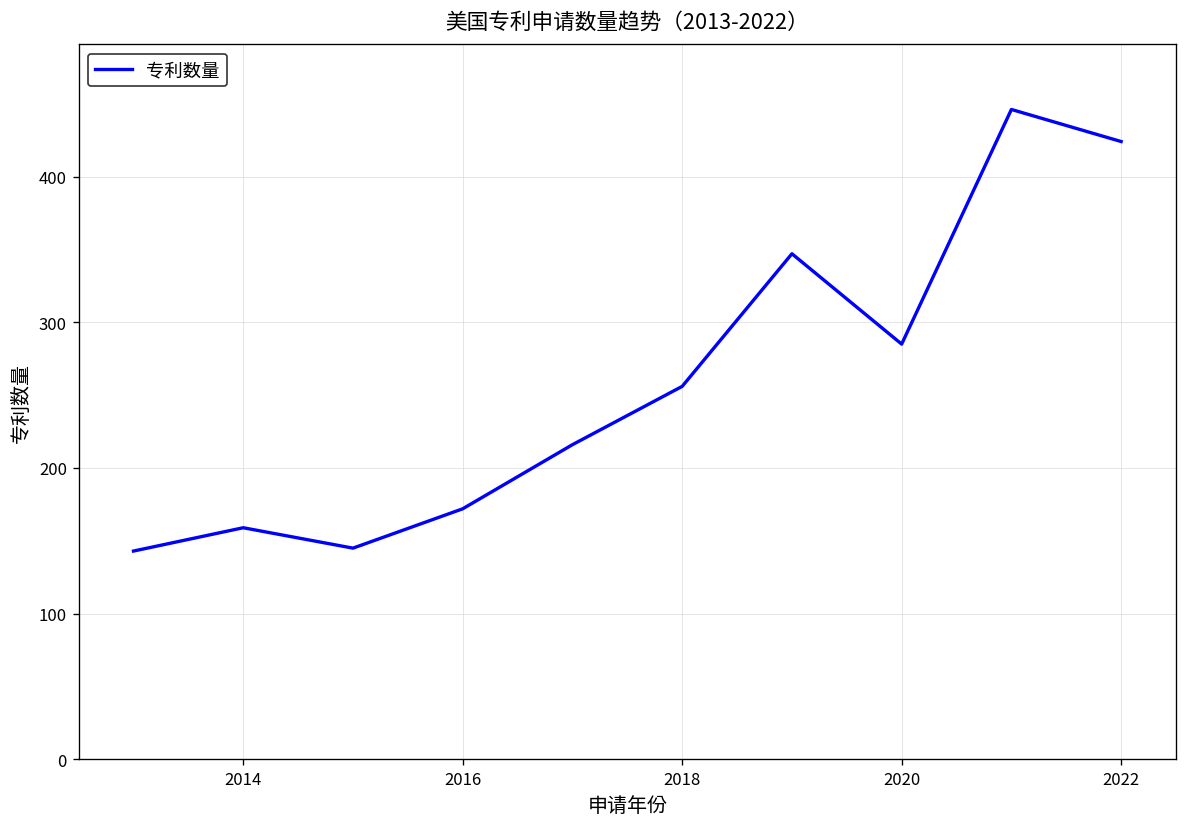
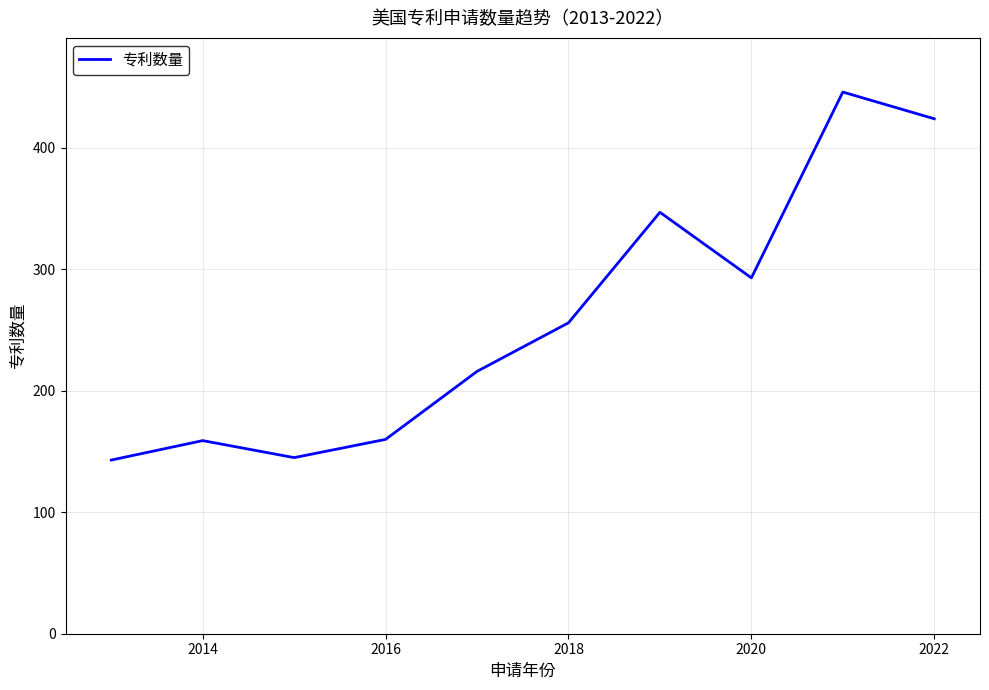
  {
    "2014": 159,
-   "2016": 172,
+   "2016": 160,
    "2018": 256,
-   "2020": 285,
+   "2020": 293,
    "2022": 424
  }
